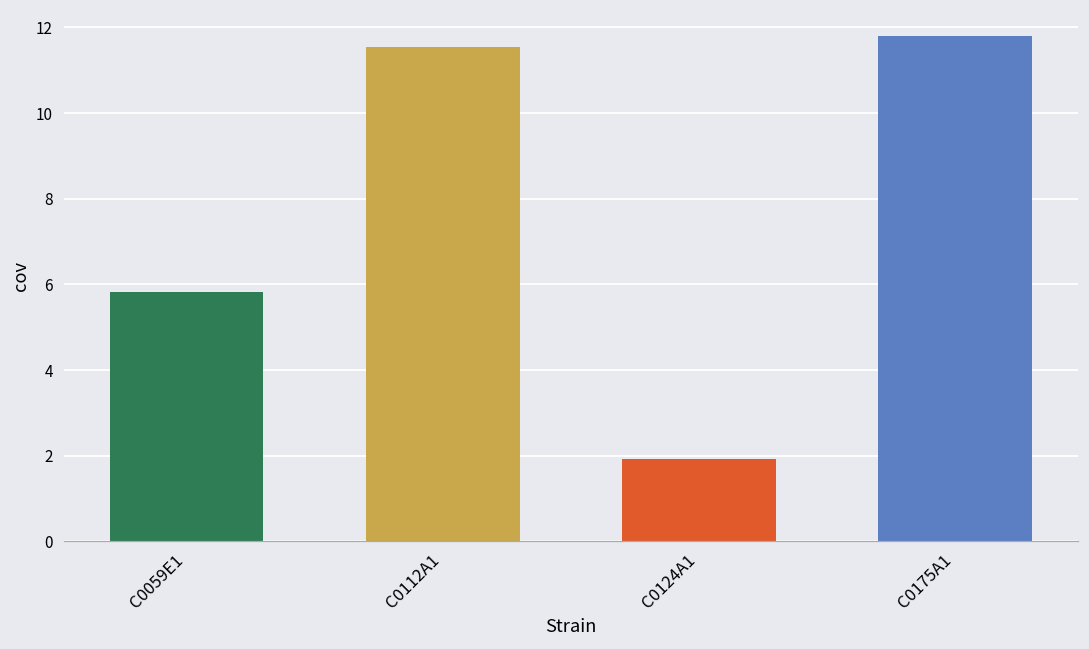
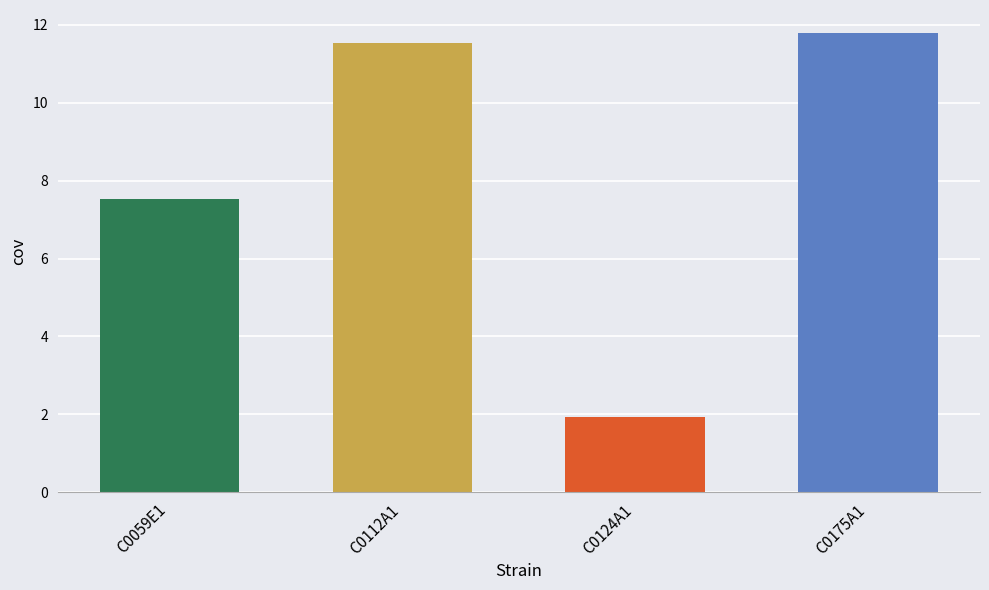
  {
-   "C0059E1": 5.8,
+   "C0059E1": 7.5,
    "C0112A1": 11.5,
    "C0124A1": 1.9,
    "C0175A1": 11.8
  }
